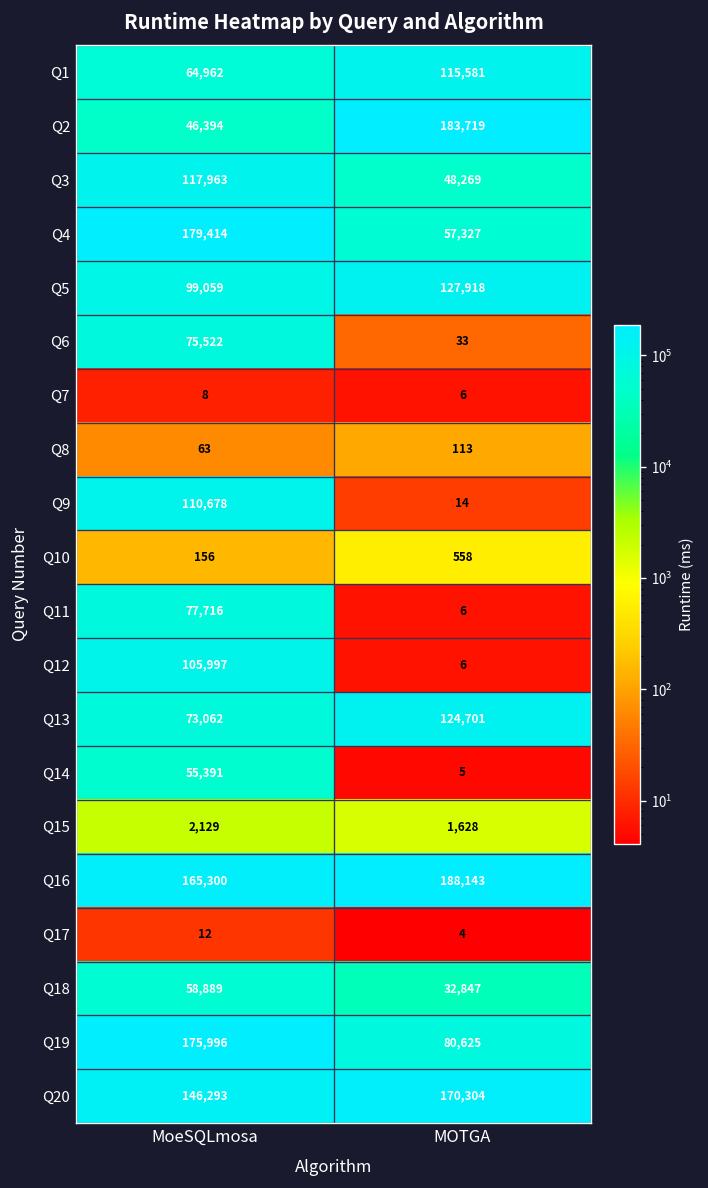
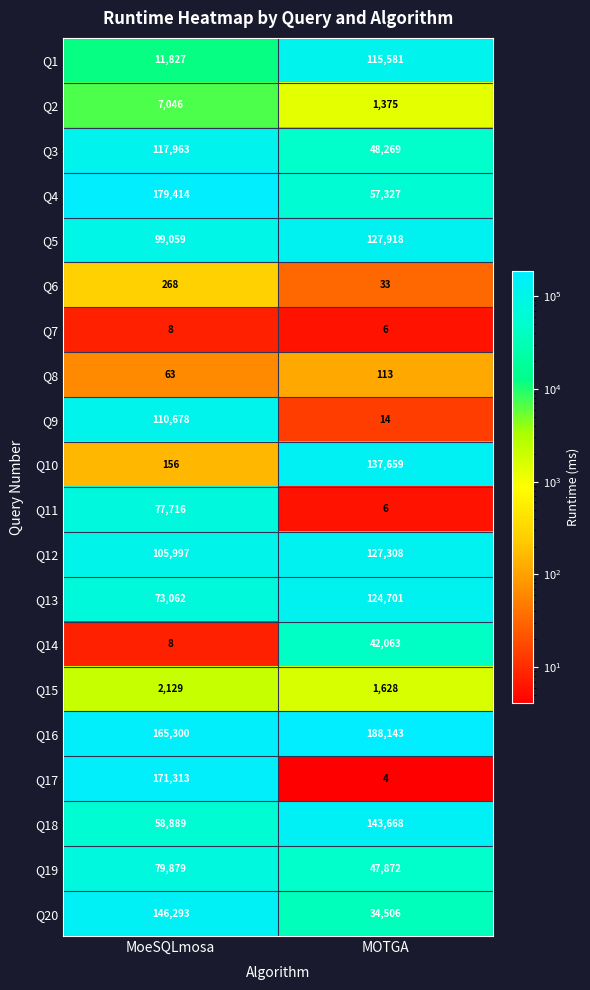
  {
    "Q1": {
-     "MoeSQLmosa": "64,962",
+     "MoeSQLmosa": "11,827",
      "MOTGA": "115,581"
    },
    "Q2": {
-     "MoeSQLmosa": "46,394",
-     "MOTGA": "183,719"
+     "MoeSQLmosa": "7,046",
+     "MOTGA": "1,375"
    },
    "Q3": {
      "MoeSQLmosa": "117,963",
      "MOTGA": "48,269"
    },
    "Q4": {
      "MoeSQLmosa": "179,414",
      "MOTGA": "57,327"
    },
    "Q5": {
      "MoeSQLmosa": "99,059",
      "MOTGA": "127,918"
    },
    "Q6": {
-     "MoeSQLmosa": "75,522",
+     "MoeSQLmosa": "268",
      "MOTGA": "33"
    },
    "Q7": {
      "MoeSQLmosa": "8",
      "MOTGA": "6"
    },
    "Q8": {
      "MoeSQLmosa": "63",
      "MOTGA": "113"
    },
    "Q9": {
      "MoeSQLmosa": "110,678",
      "MOTGA": "14"
    },
    "Q10": {
      "MoeSQLmosa": "156",
-     "MOTGA": "558"
+     "MOTGA": "137,659"
    },
    "Q11": {
      "MoeSQLmosa": "77,716",
      "MOTGA": "6"
    },
    "Q12": {
      "MoeSQLmosa": "105,997",
-     "MOTGA": "6"
+     "MOTGA": "127,308"
    },
    "Q13": {
      "MoeSQLmosa": "73,062",
      "MOTGA": "124,701"
    },
    "Q14": {
-     "MoeSQLmosa": "55,391",
-     "MOTGA": "5"
+     "MoeSQLmosa": "8",
+     "MOTGA": "42,063"
    },
    "Q15": {
      "MoeSQLmosa": "2,129",
      "MOTGA": "1,628"
    },
    "Q16": {
      "MoeSQLmosa": "165,300",
      "MOTGA": "188,143"
    },
    "Q17": {
-     "MoeSQLmosa": "12",
+     "MoeSQLmosa": "171,313",
      "MOTGA": "4"
    },
    "Q18": {
      "MoeSQLmosa": "58,889",
-     "MOTGA": "32,847"
+     "MOTGA": "143,668"
    },
    "Q19": {
-     "MoeSQLmosa": "175,996",
-     "MOTGA": "80,625"
+     "MoeSQLmosa": "79,879",
+     "MOTGA": "47,872"
    },
    "Q20": {
      "MoeSQLmosa": "146,293",
-     "MOTGA": "170,304"
+     "MOTGA": "34,506"
    }
  }
